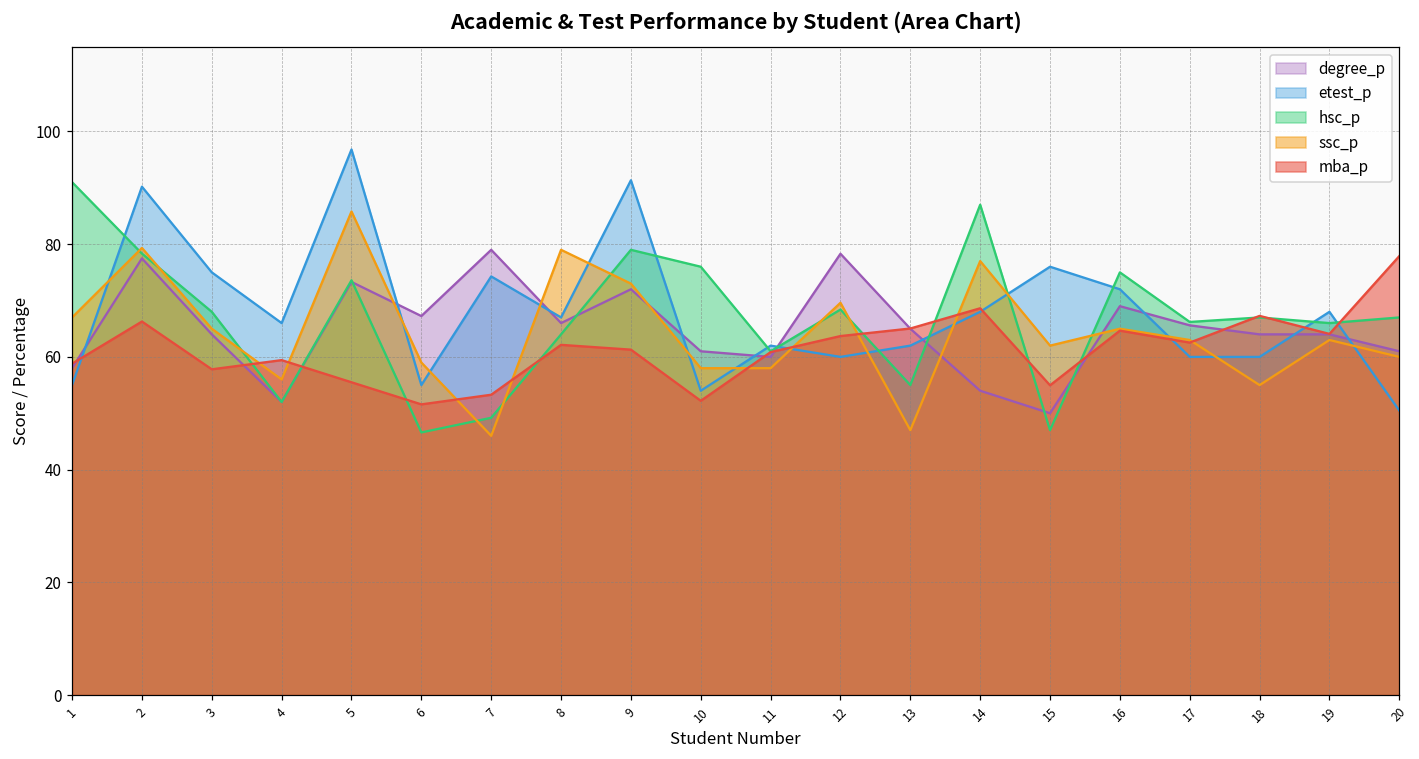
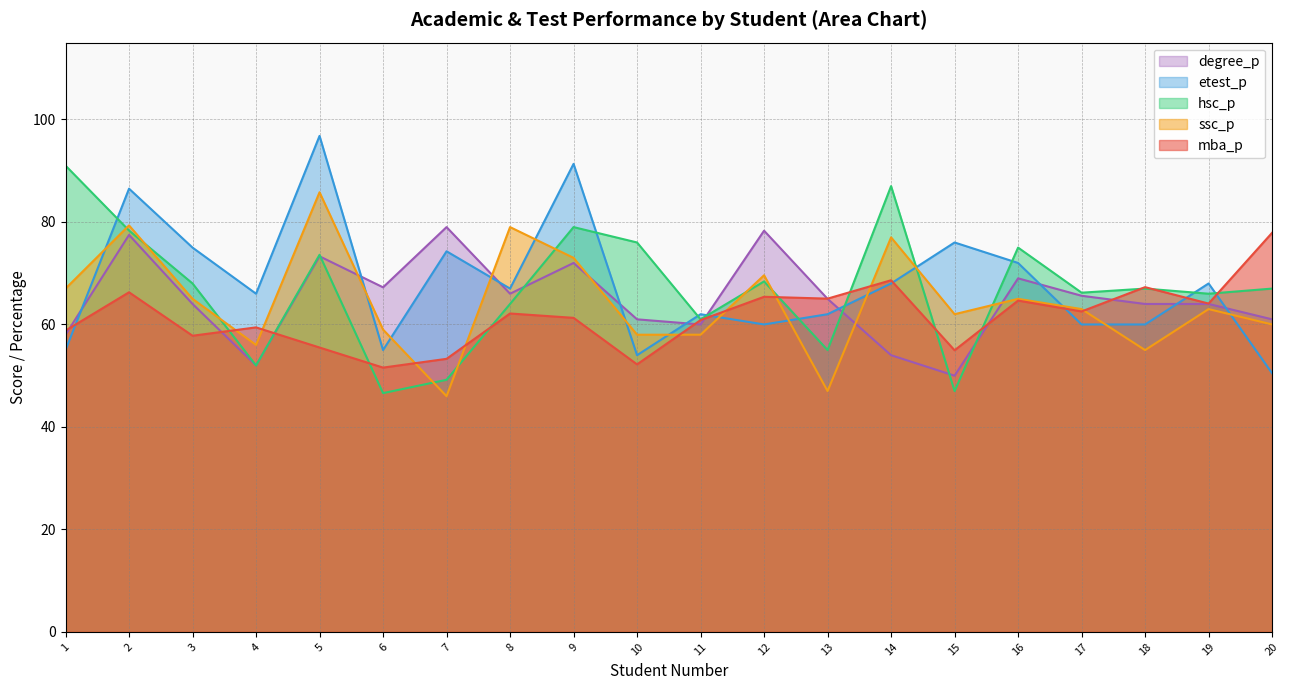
  {
    "degree_p": {
      "1": 58,
      "2": 77,
      "3": 64,
      "6": 67,
      "7": 79,
      "8": 66,
      "9": 72,
      "10": 61,
      "11": 60,
      "12": 78,
      "14": 54,
      "15": 50,
      "16": 69,
      "17": 66,
      "18": 64,
      "20": 61
    },
    "etest_p": {
      "1": 55,
-     "2": 90,
+     "2": 87,
      "3": 75,
      "4": 66,
      "5": 97,
      "6": 55,
      "7": 74,
      "8": 67,
      "9": 91,
      "10": 54,
      "11": 62,
      "12": 60,
      "13": 62,
      "14": 68,
      "15": 76,
      "16": 72,
      "17": 60,
      "18": 60,
      "19": 68,
      "20": 50
    },
    "hsc_p": {
      "1": 91,
      "2": 78,
      "3": 68,
      "6": 47,
      "7": 49,
      "8": 64,
      "9": 79,
      "10": 76,
      "12": 68,
      "13": 55,
      "14": 87,
      "15": 47,
      "16": 75,
      "17": 66,
      "19": 66,
      "20": 67
    },
    "ssc_p": {
      "1": 67,
      "2": 79,
      "3": 65,
      "4": 56,
      "5": 86,
      "6": 59,
      "7": 46,
      "8": 79,
      "9": 73,
      "10": 58,
      "11": 58,
      "12": 70,
      "13": 47,
      "14": 77,
      "15": 62,
      "18": 55,
      "19": 63,
      "20": 60
    },
    "mba_p": {
      "1": 59,
      "2": 66,
      "3": 58,
      "4": 59,
      "5": 56,
      "6": 52,
      "7": 53,
      "8": 62,
      "9": 61,
      "10": 52,
-     "12": 64,
+     "12": 65,
      "14": 69,
      "15": 55,
      "20": 78
    }
  }
